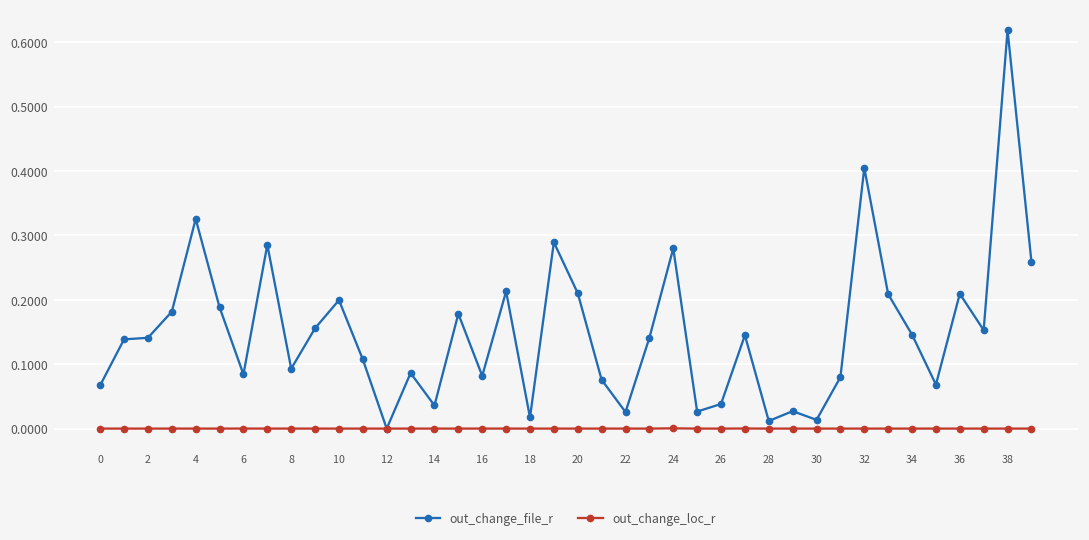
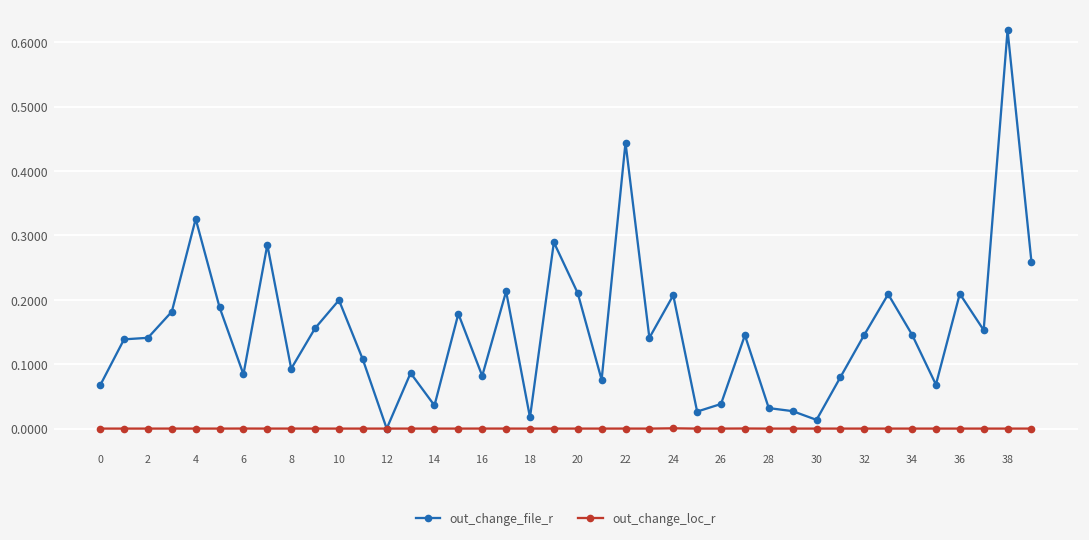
  {
    "out_change_file_r": {
      "0": 0.07,
      "2": 0.14,
      "4": 0.33,
      "6": 0.08,
      "8": 0.09,
      "10": 0.20,
      "14": 0.04,
      "16": 0.08,
      "18": 0.02,
      "20": 0.21,
-     "22": 0.03,
-     "24": 0.28,
+     "22": 0.44,
+     "24": 0.21,
      "26": 0.04,
-     "28": 0.01,
+     "28": 0.03,
      "30": 0.01,
-     "32": 0.40,
+     "32": 0.15,
      "34": 0.15,
      "36": 0.21,
      "38": 0.62
    },
    "out_change_loc_r": {
      "0": 0.00,
      "2": 0.00,
      "4": 0.00,
      "6": 0.00,
      "8": 0.00,
      "10": 0.00,
      "14": 0.00,
      "16": 0.00,
      "18": 0.00,
      "20": 0.00,
      "22": 0.00,
      "24": 0.00,
      "26": 0.00,
      "28": 0.00,
      "30": 0.00,
      "32": 0.00,
      "34": 0.00,
      "36": 0.00,
      "38": 0.00
    }
  }
